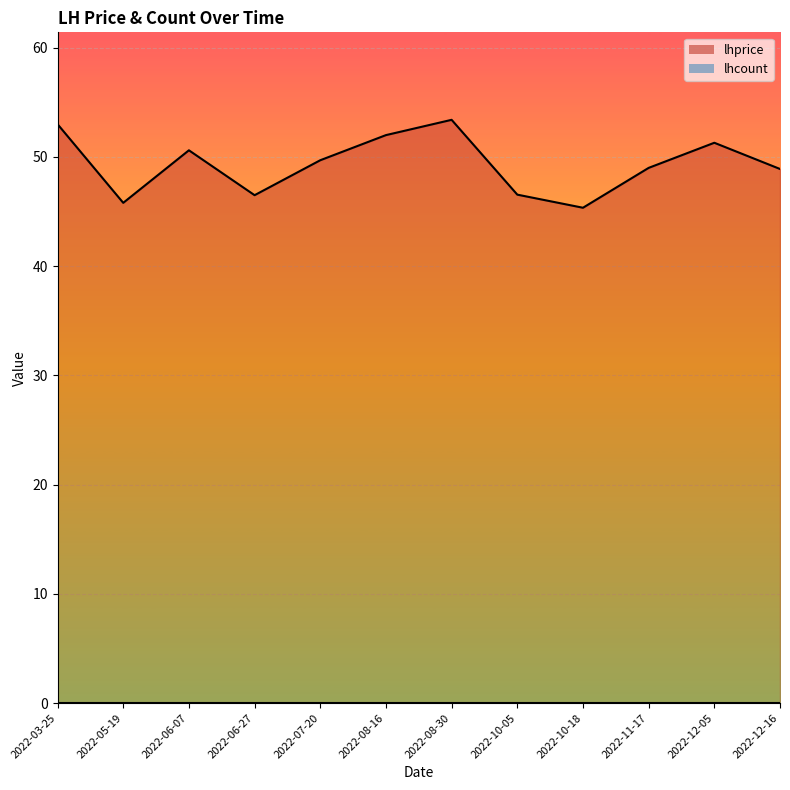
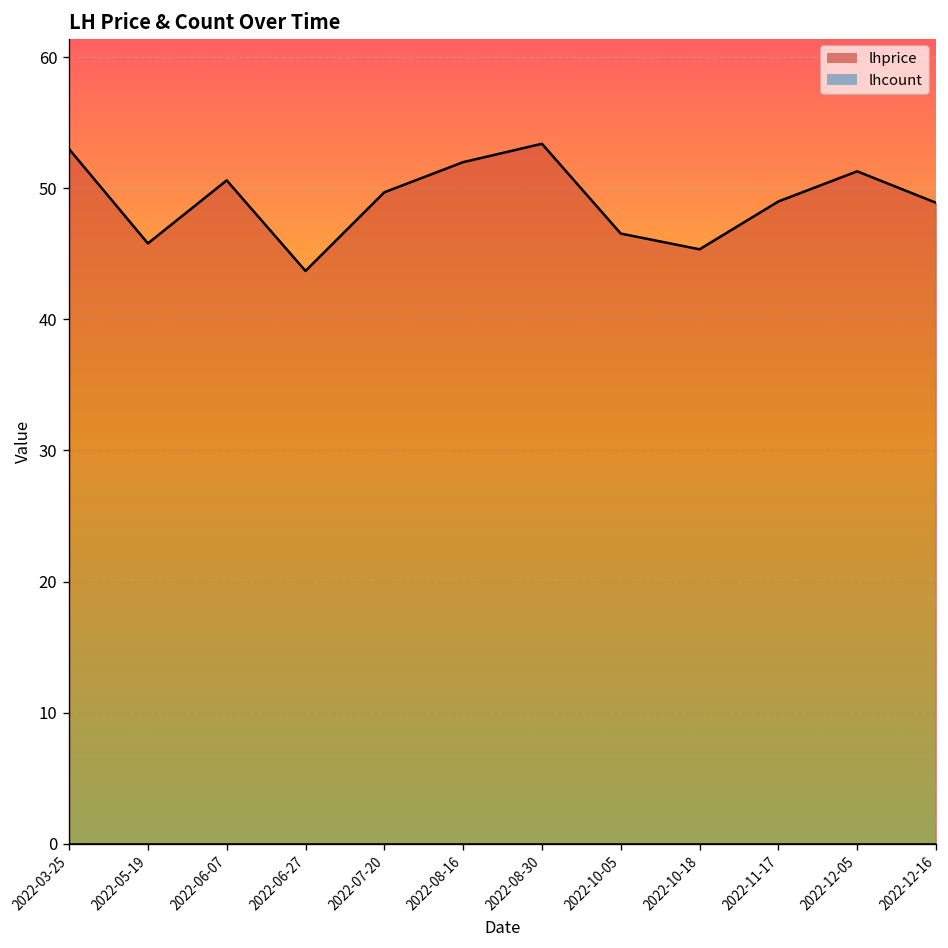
  {
    "lhprice": {
      "2022-03-25": 53.0,
      "2022-05-19": 45.8,
      "2022-06-07": 50.6,
-     "2022-06-27": 46.5,
+     "2022-06-27": 43.7,
      "2022-07-20": 49.7,
      "2022-08-16": 52.0,
      "2022-08-30": 53.4,
      "2022-10-05": 46.6,
      "2022-10-18": 45.4,
      "2022-11-17": 49.0,
      "2022-12-05": 51.3,
      "2022-12-16": 48.9
    },
    "lhcount": {
      "2022-03-25": 0.0,
      "2022-05-19": 0.0,
      "2022-06-07": 0.0,
      "2022-06-27": 0.0,
      "2022-07-20": 0.0,
      "2022-08-16": 0.0,
      "2022-08-30": 0.0,
      "2022-10-05": 0.0,
      "2022-10-18": 0.0,
      "2022-11-17": 0.0,
      "2022-12-05": 0.0,
      "2022-12-16": 0.0
    }
  }
